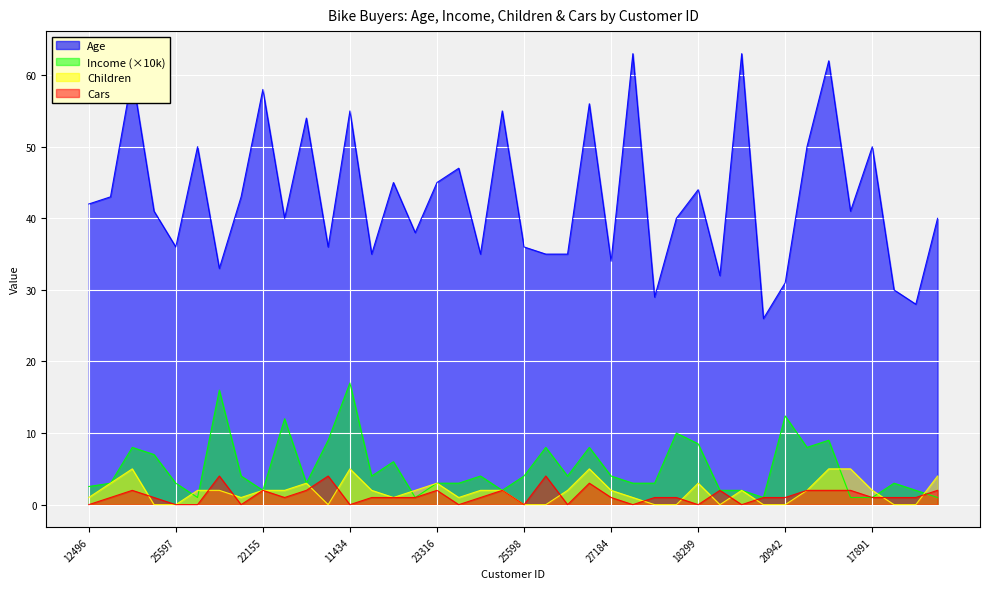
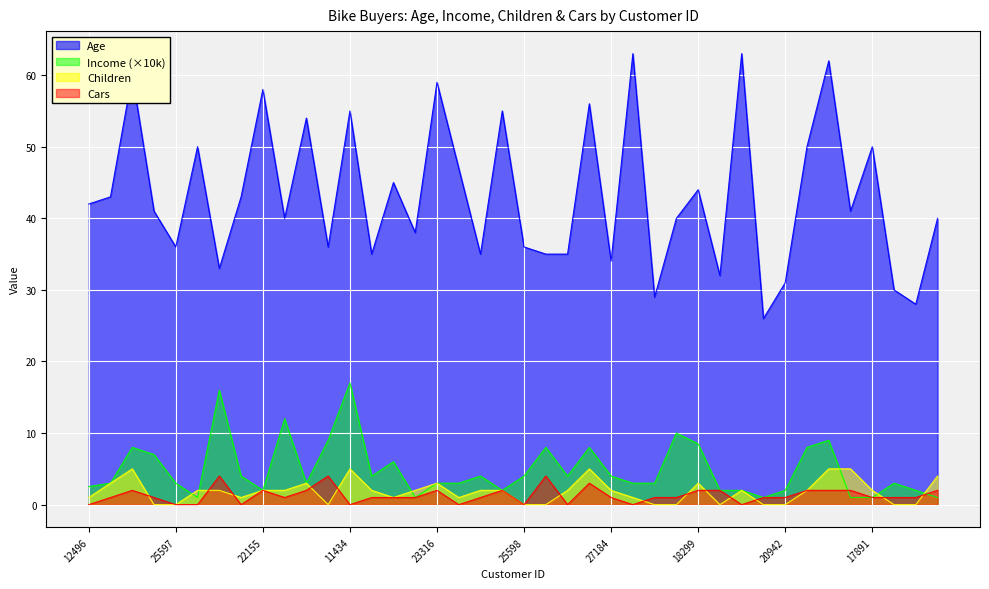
  {
    "Age": {
      "12496": 42,
      "25597": 36,
      "22155": 58,
      "11434": 55,
-     "23316": 45,
+     "23316": 59,
      "25598": 36,
      "27184": 34,
      "18299": 44,
      "20942": 31,
      "17891": 50
    },
    "Income (×10k)": {
      "12496": 3,
      "25597": 3,
      "11434": 17,
      "25598": 4,
      "27184": 4,
      "18299": 9,
-     "20942": 12
+     "20942": 2
    },
    "Children": {
      "12496": 1,
      "11434": 5,
      "27184": 2,
      "18299": 3,
      "20942": 0,
      "17891": 2
    },
    "Cars": {
      "12496": 0,
      "11434": 0,
      "23316": 2,
      "27184": 1,
-     "18299": 0,
+     "18299": 2,
      "20942": 1
    }
  }
